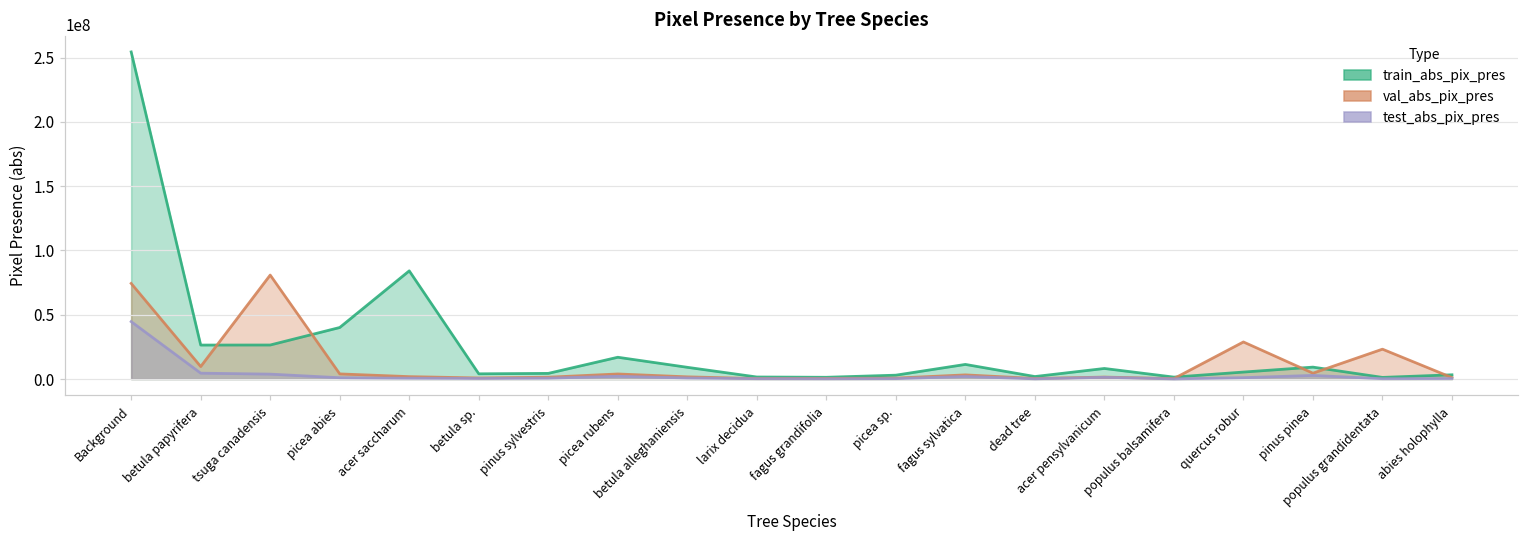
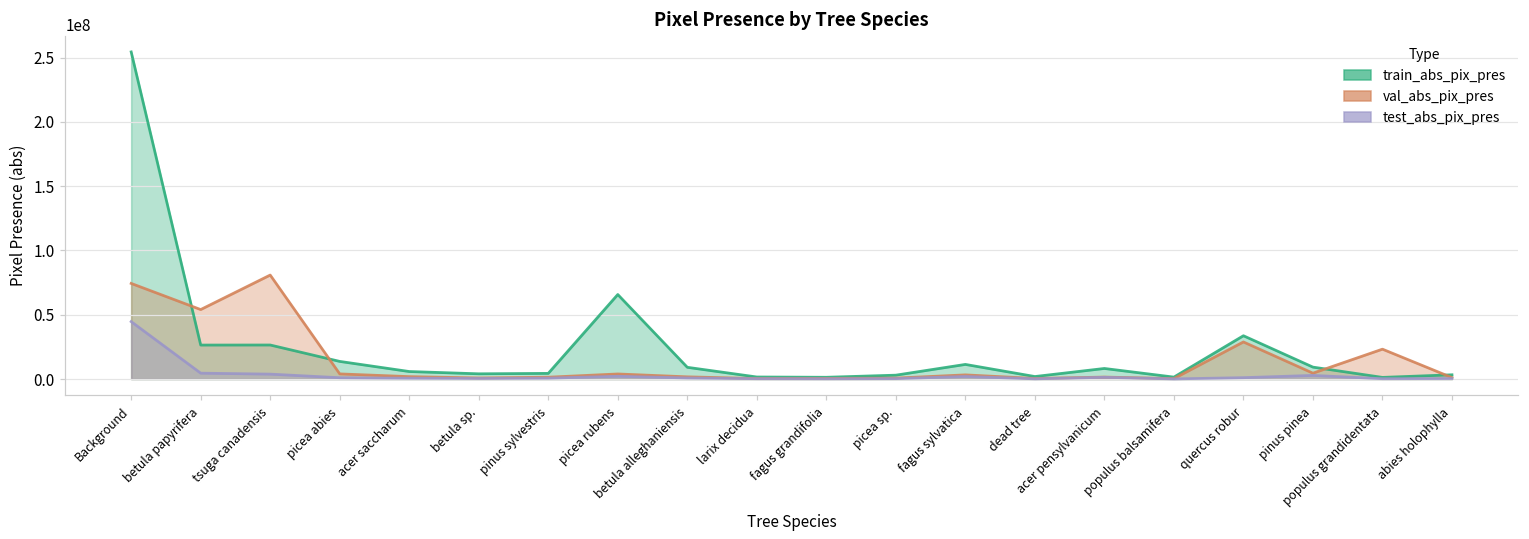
  {
    "train_abs_pix_pres": {
      "Background": 254000000,
      "betula papyrifera": 26000000,
      "tsuga canadensis": 26000000,
-     "picea abies": 40000000,
-     "acer saccharum": 84000000,
+     "picea abies": 14000000,
+     "acer saccharum": 6000000,
      "betula sp.": 4000000,
      "pinus sylvestris": 4000000,
-     "picea rubens": 17000000,
+     "picea rubens": 66000000,
      "betula alleghaniensis": 9000000,
      "picea sp.": 3000000,
      "fagus sylvatica": 11000000,
      "acer pensylvanicum": 8000000,
-     "quercus robur": 5000000,
+     "quercus robur": 34000000,
      "pinus pinea": 9000000,
      "abies holophylla": 3000000
    },
    "val_abs_pix_pres": {
      "Background": 74000000,
-     "betula papyrifera": 10000000,
+     "betula papyrifera": 54000000,
      "tsuga canadensis": 81000000,
      "picea abies": 4000000,
      "quercus robur": 29000000,
      "populus grandidentata": 23000000
    },
    "test_abs_pix_pres": {
      "Background": 45000000,
      "betula papyrifera": 5000000,
      "tsuga canadensis": 4000000,
      "picea abies": 1000000,
      "quercus robur": 1000000
    }
  }
